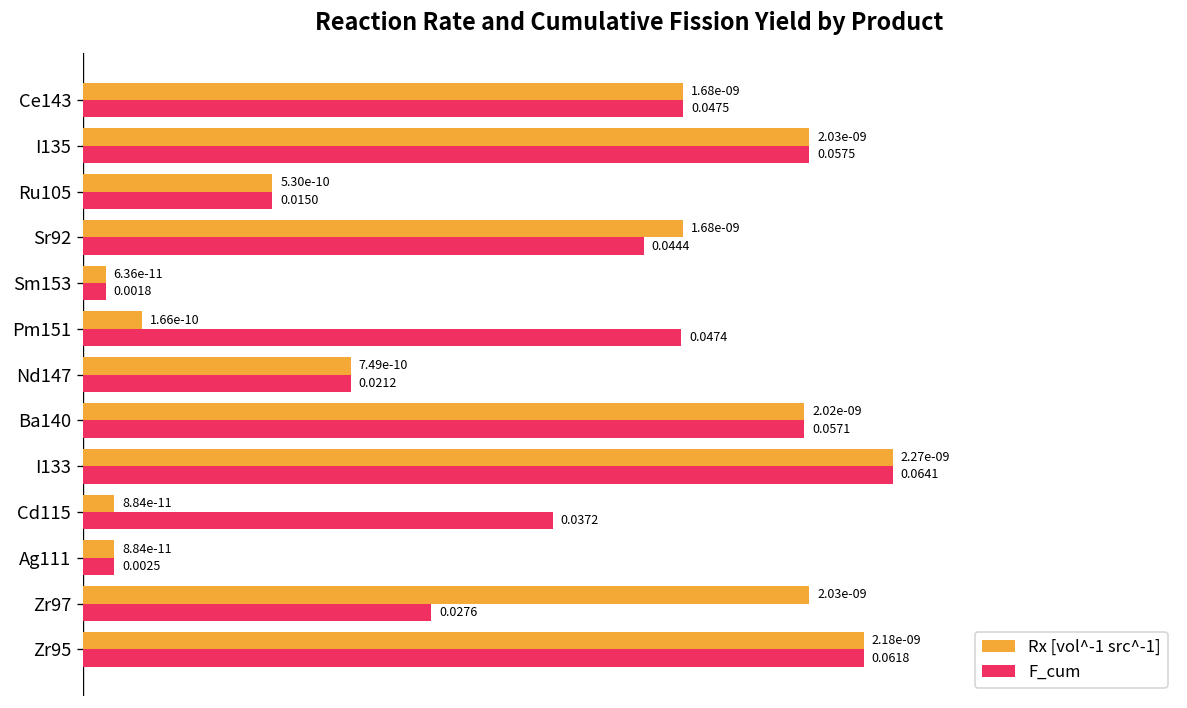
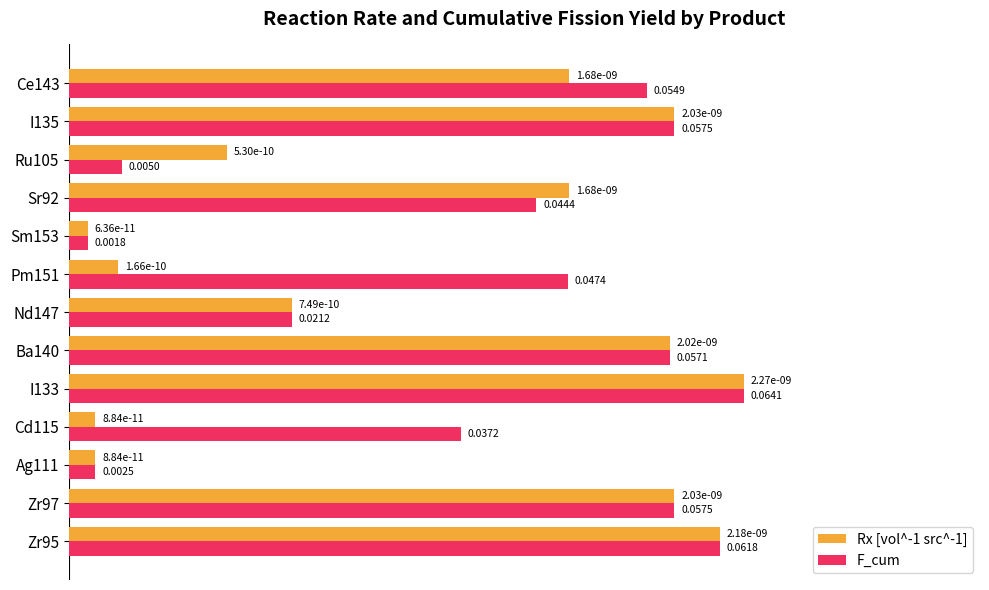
  {
    "Rx [vol^-1 src^-1]": {
      "Ru105": "5.30e-10",
      "Sm153": "6.36e-11",
      "Pm151": "1.66e-10",
      "Nd147": "7.49e-10",
      "Cd115": "8.84e-11",
      "Ag111": "8.84e-11"
    },
    "F_cum": {
-     "Ce143": "0.0475",
-     "Ru105": "0.0150",
-     "Zr97": "0.0276"
+     "Ce143": "0.0549",
+     "Ru105": "0.0050",
+     "Zr97": "0.0575"
    }
  }
